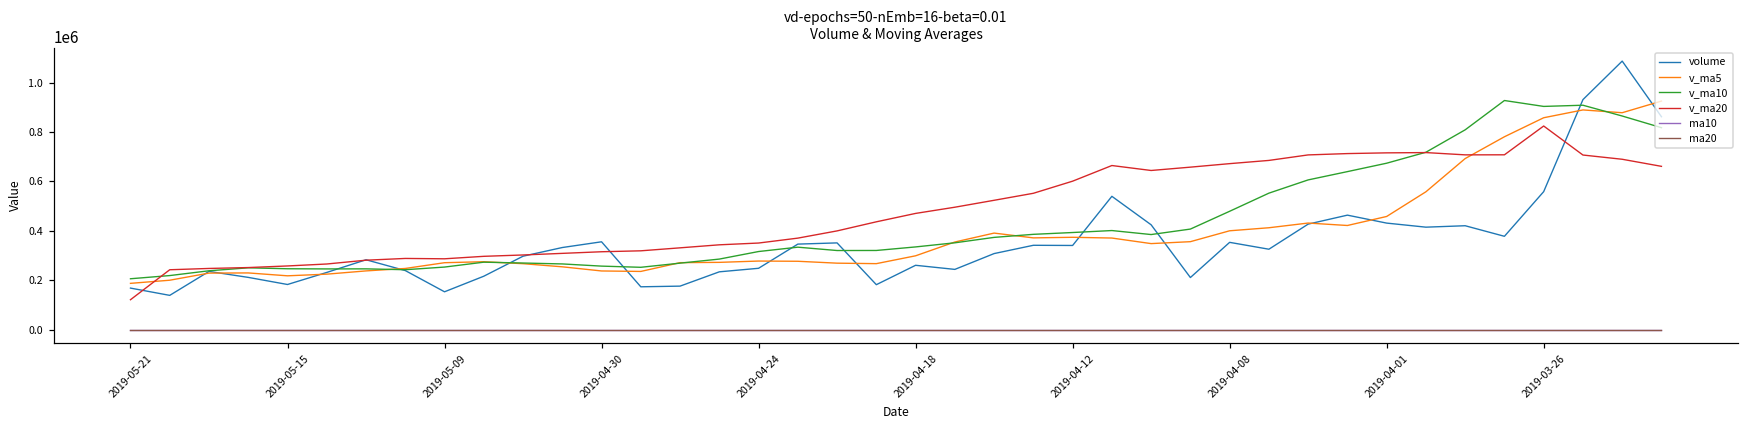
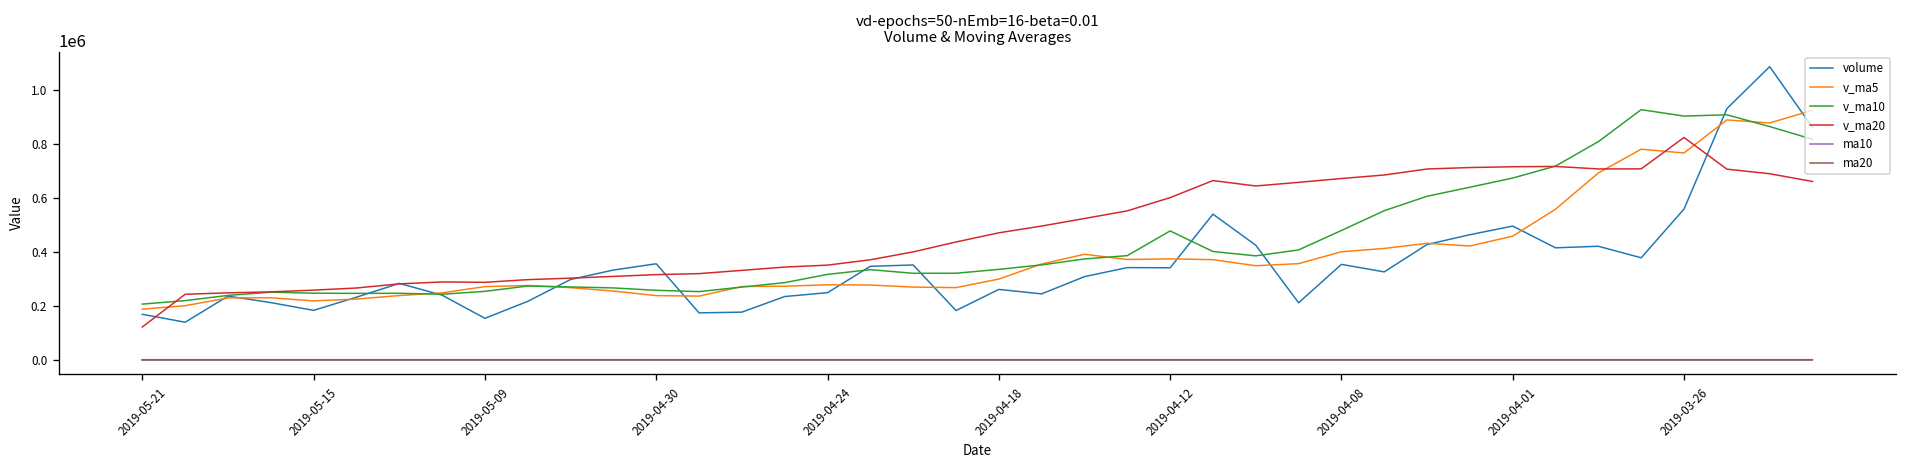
  {
    "volume": {
      "2019-05-21": 170000,
      "2019-05-15": 180000,
      "2019-05-09": 150000,
      "2019-04-30": 360000,
      "2019-04-24": 250000,
      "2019-04-18": 260000,
      "2019-04-12": 340000,
      "2019-04-08": 350000,
-     "2019-04-01": 430000,
+     "2019-04-01": 500000,
      "2019-03-26": 560000
    },
    "v_ma5": {
      "2019-05-21": 190000,
      "2019-05-15": 220000,
      "2019-05-09": 270000,
      "2019-04-30": 240000,
      "2019-04-24": 280000,
      "2019-04-18": 300000,
      "2019-04-12": 370000,
      "2019-04-08": 400000,
      "2019-04-01": 460000,
-     "2019-03-26": 860000
+     "2019-03-26": 770000
    },
    "v_ma10": {
      "2019-05-21": 210000,
      "2019-05-09": 250000,
      "2019-04-30": 260000,
      "2019-04-24": 320000,
      "2019-04-18": 330000,
-     "2019-04-12": 390000,
+     "2019-04-12": 480000,
      "2019-04-08": 480000,
      "2019-04-01": 670000,
      "2019-03-26": 900000
    },
    "v_ma20": {
      "2019-05-21": 120000,
      "2019-05-09": 290000,
      "2019-04-30": 320000,
      "2019-04-24": 350000,
      "2019-04-18": 470000,
      "2019-04-12": 600000,
      "2019-04-08": 670000,
      "2019-04-01": 720000,
      "2019-03-26": 820000
    },
    "ma20": {
      "2019-05-21": 0,
      "2019-05-15": 0,
      "2019-05-09": 0,
      "2019-04-30": 0,
      "2019-04-24": 0,
      "2019-04-18": 0,
      "2019-04-12": 0,
      "2019-04-08": 0,
      "2019-04-01": 0,
      "2019-03-26": 0
    }
  }
